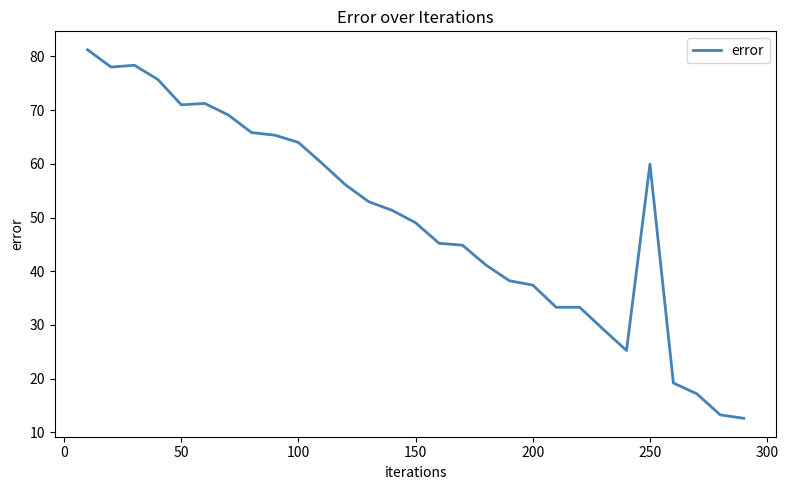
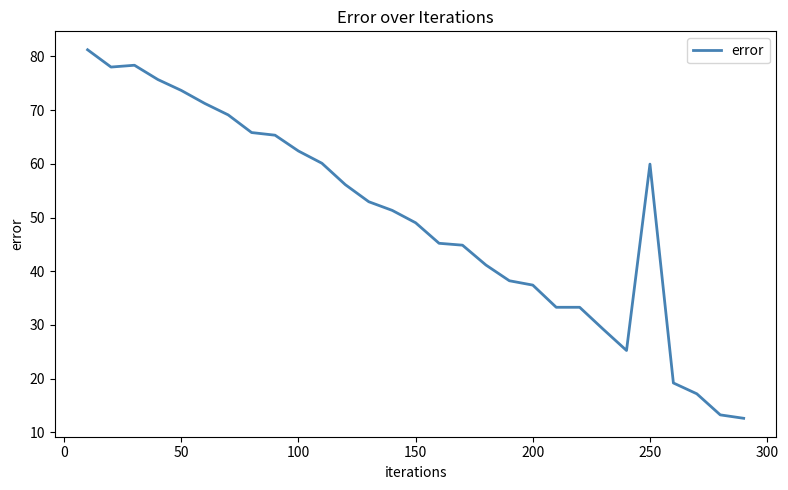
  {
-   "50": 71,
-   "100": 64,
+   "50": 74,
+   "100": 62,
    "150": 49,
    "200": 37,
    "250": 60
  }
